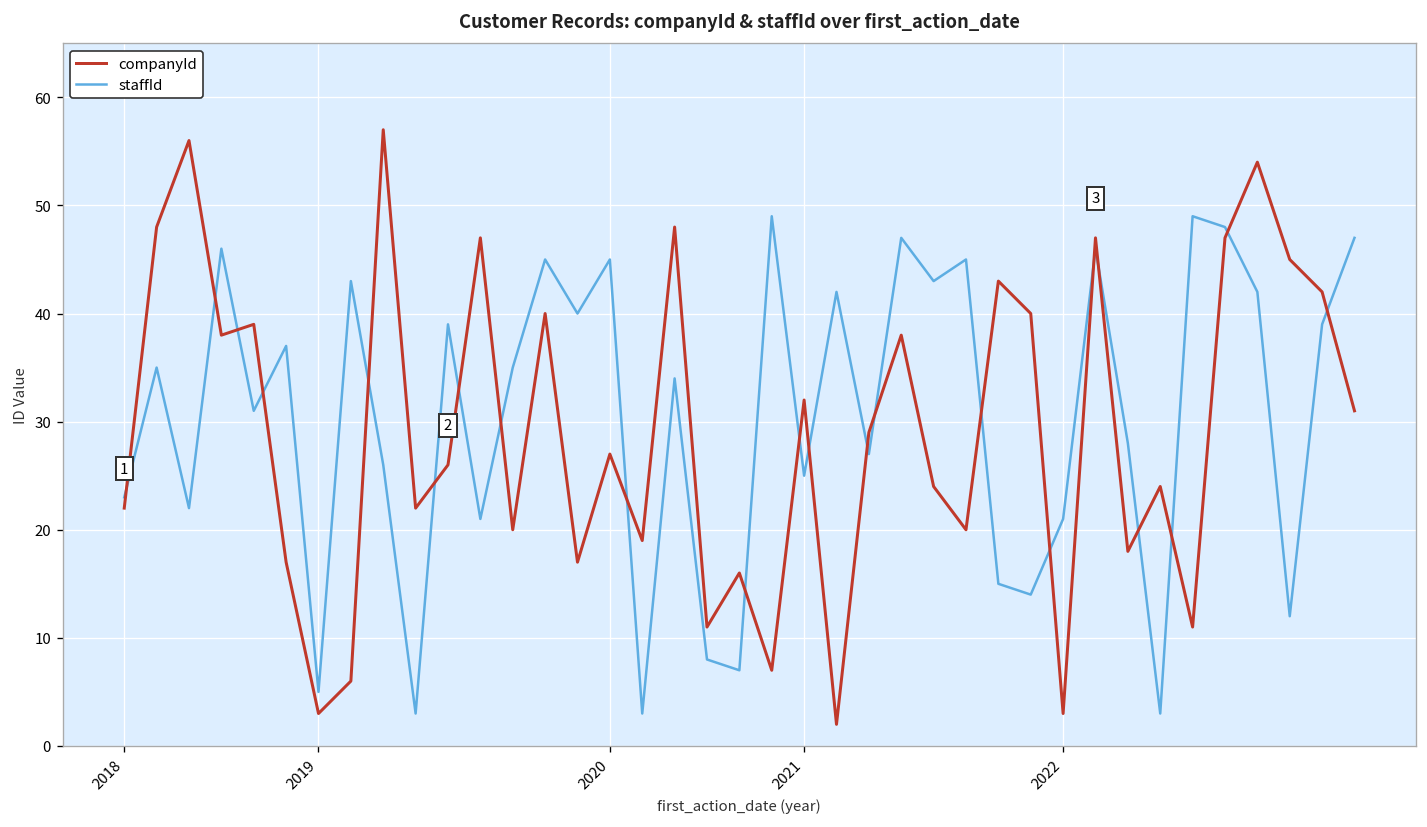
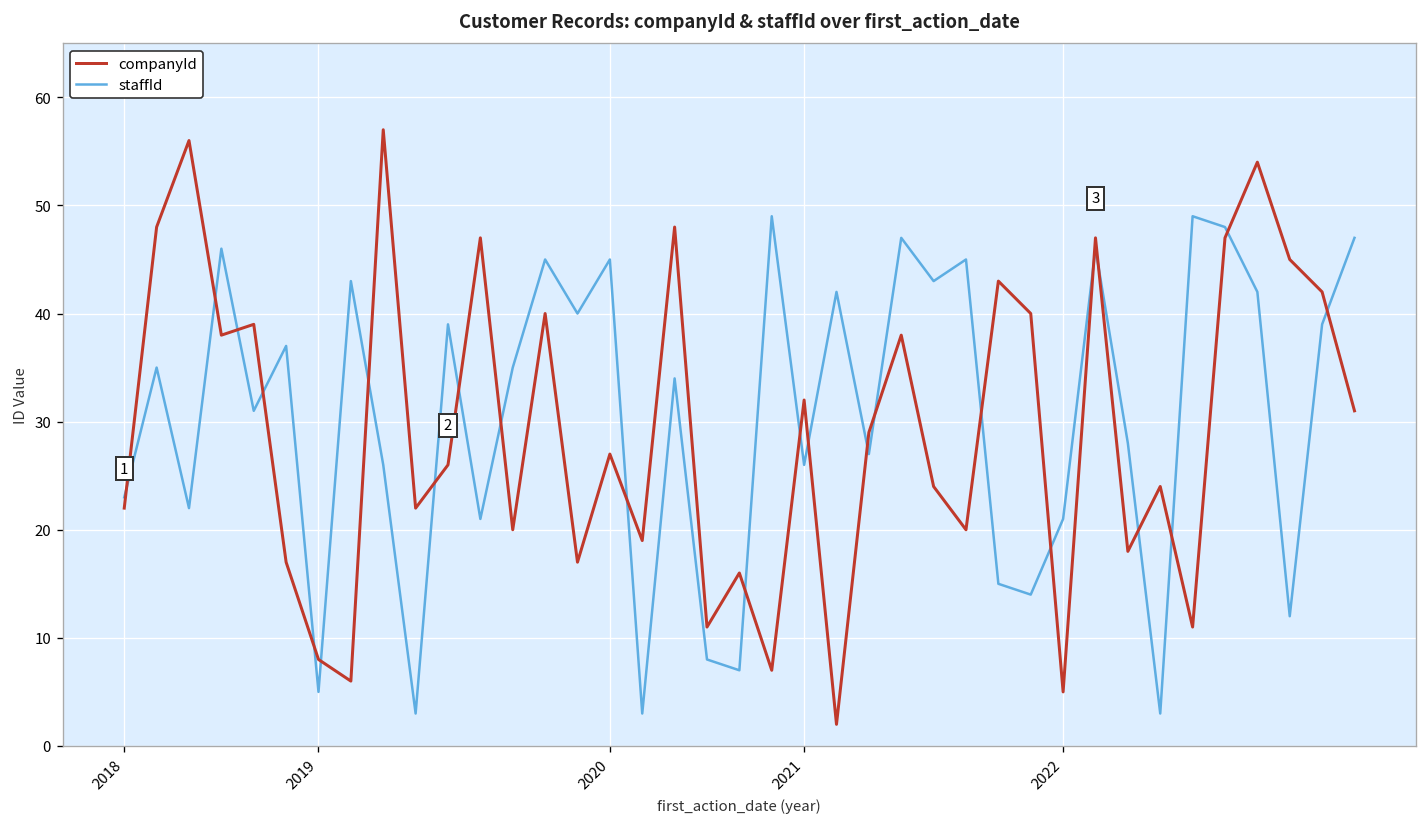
  {
    "companyId": {
      "2018": 22,
-     "2019": 3,
+     "2019": 8,
      "2020": 27,
      "2021": 32,
-     "2022": 3
+     "2022": 5
    },
    "staffId": {
      "2019": 5,
      "2020": 45,
-     "2021": 25,
+     "2021": 26,
      "2022": 21
    }
  }
